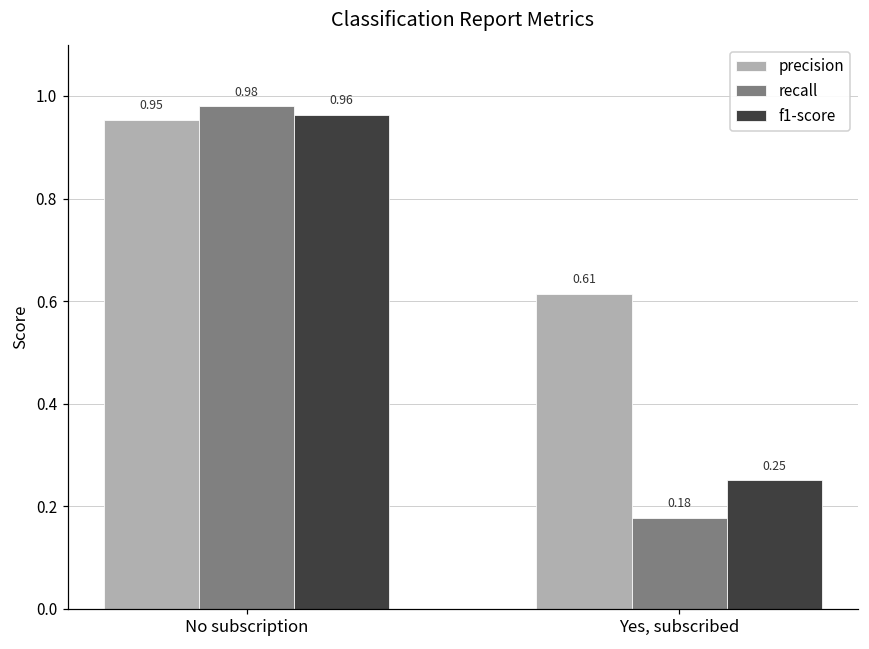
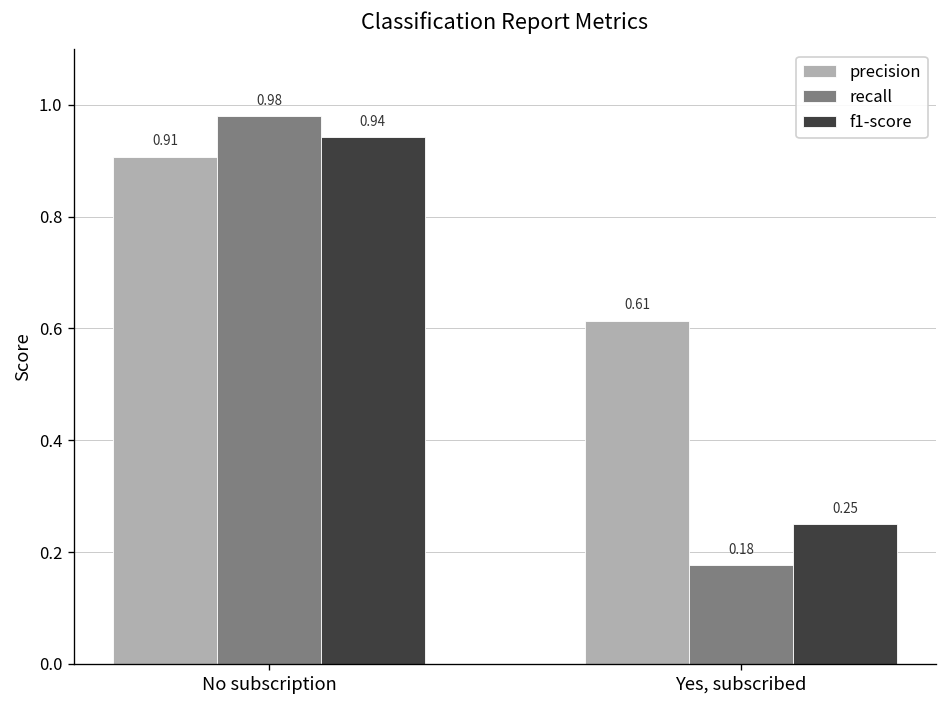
  {
    "precision": {
-     "No subscription": 0.95,
+     "No subscription": 0.91,
      "Yes, subscribed": 0.61
    },
    "recall": {
      "No subscription": 0.98,
      "Yes, subscribed": 0.18
    },
    "f1-score": {
-     "No subscription": 0.96,
+     "No subscription": 0.94,
      "Yes, subscribed": 0.25
    }
  }
